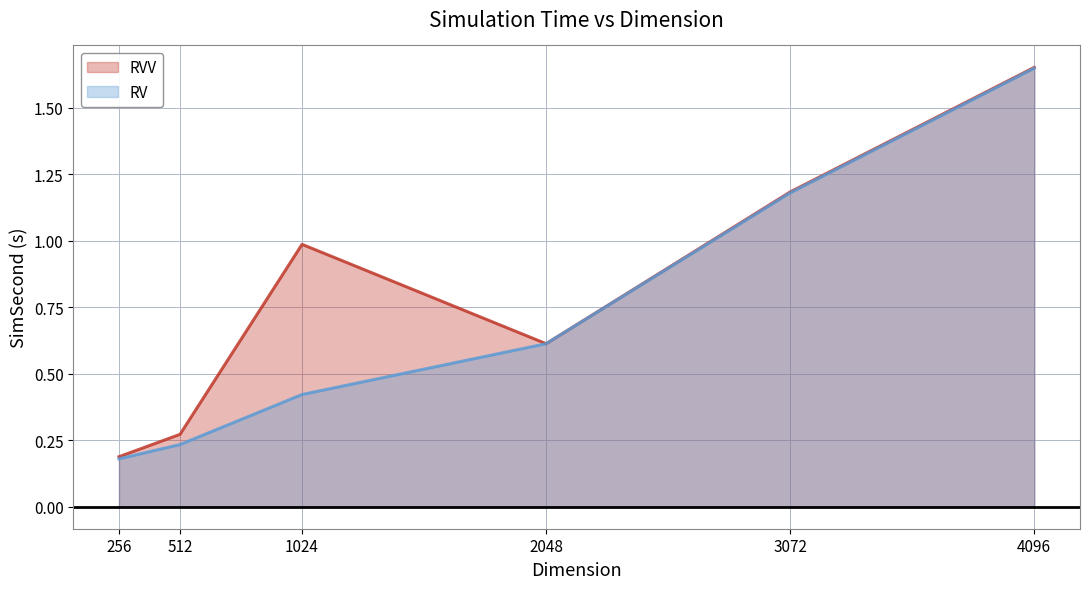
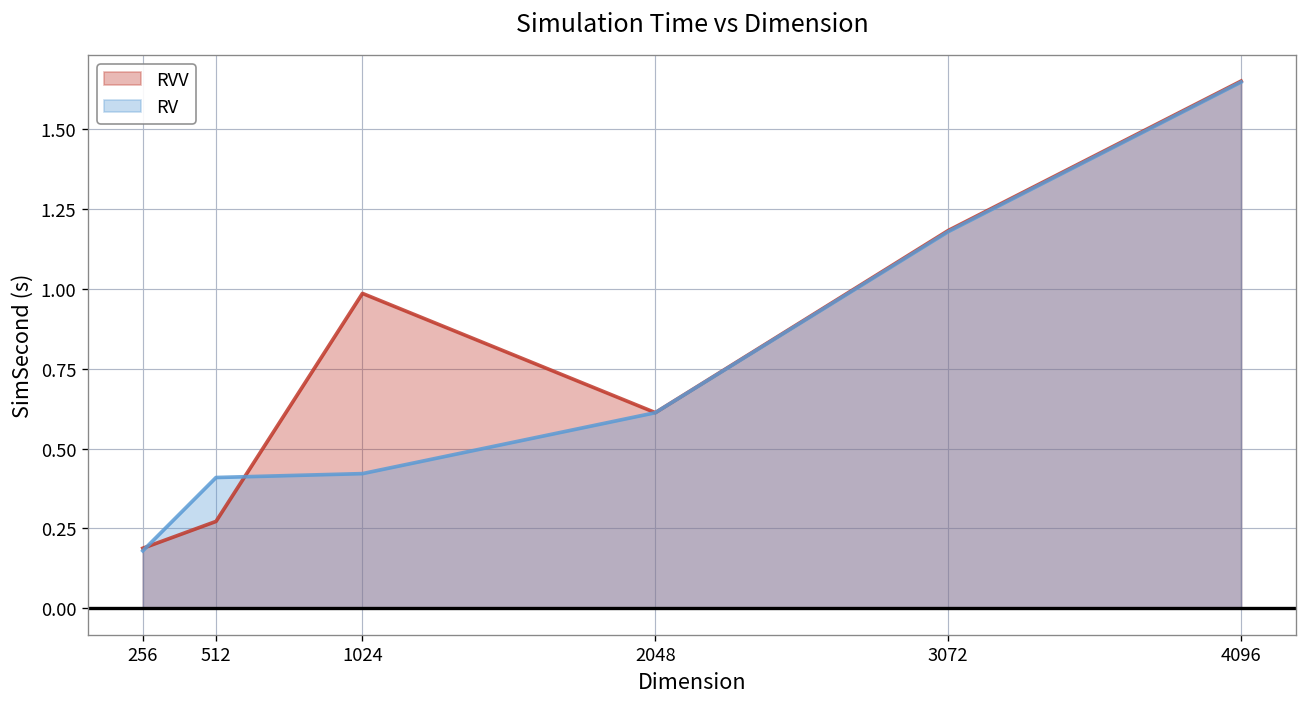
  {
    "RVV": {
      "512": 0.27,
      "1024": 0.99
    },
    "RV": {
-     "512": 0.23,
+     "512": 0.41,
      "1024": 0.42
    }
  }
